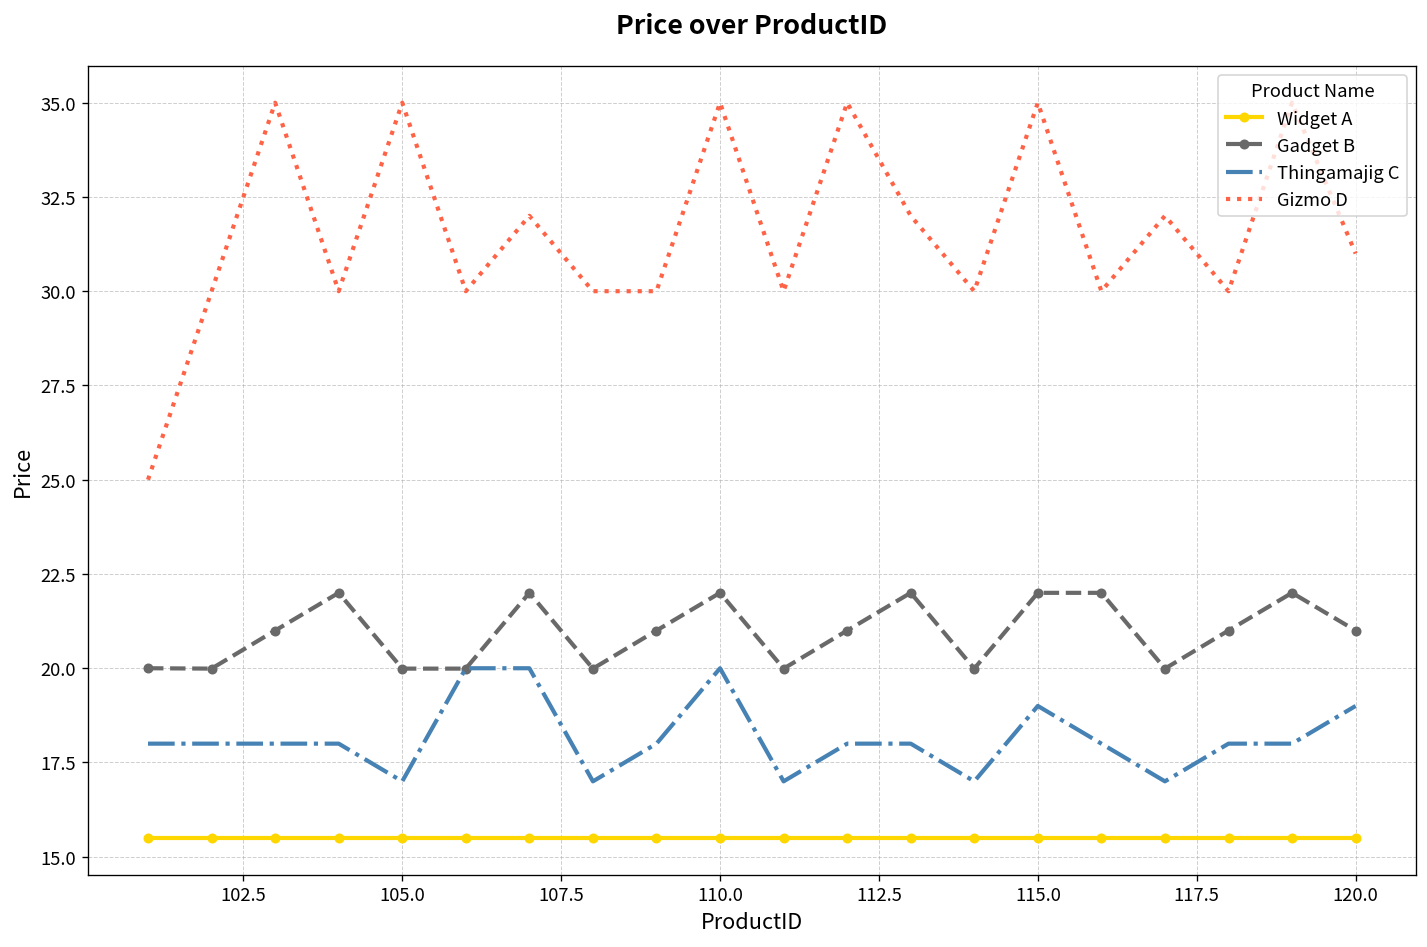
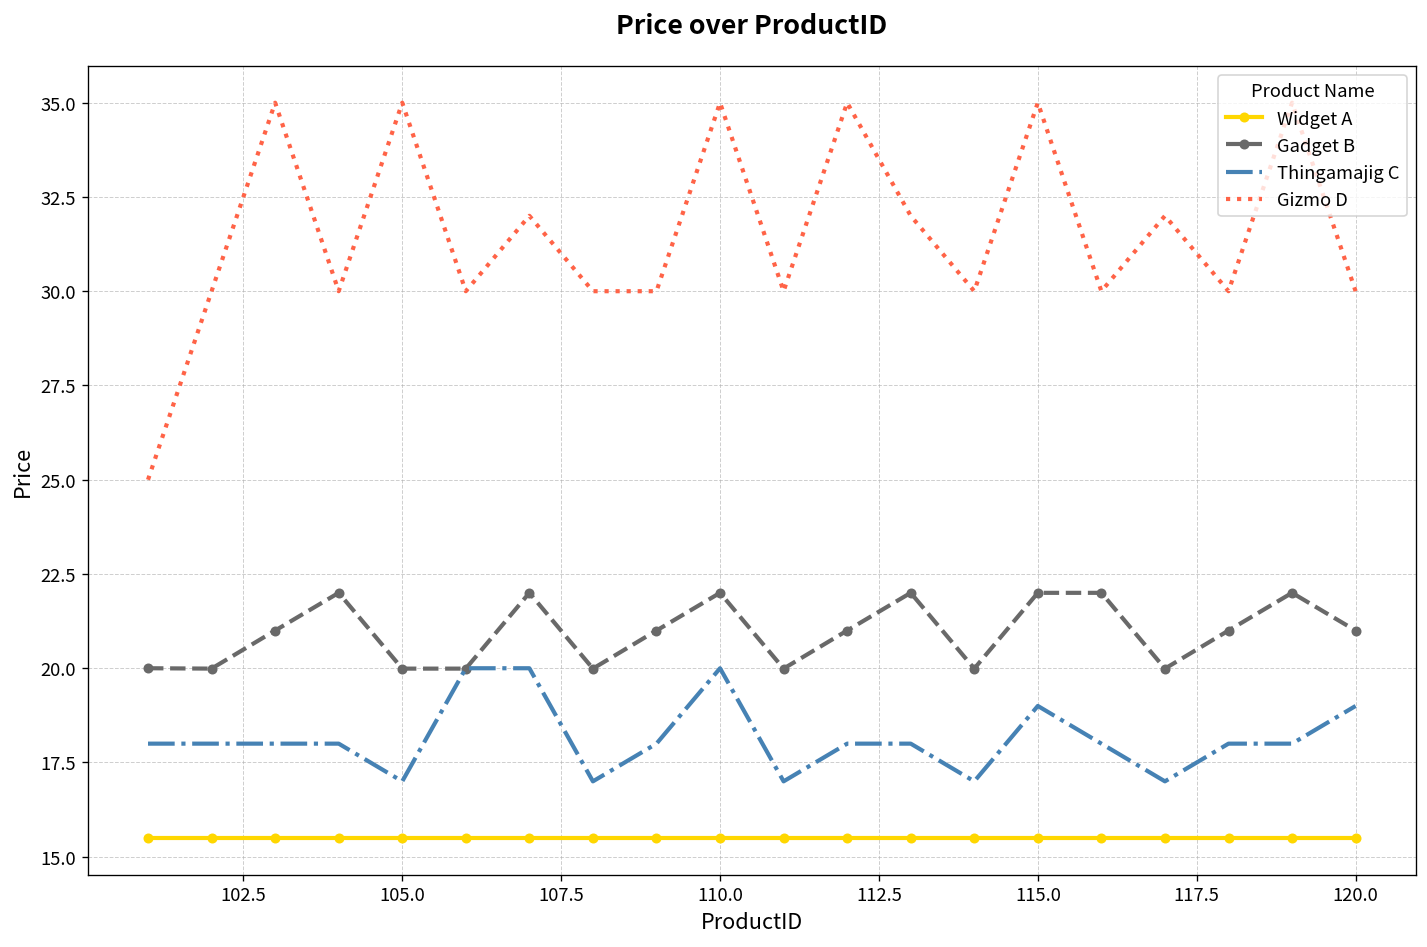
  {
    "Widget A": {
      "105.0": 15.5,
      "110.0": 15.5,
      "115.0": 15.5,
      "120.0": 15.5
    },
    "Gadget B": {
      "105.0": 20,
      "110.0": 22,
      "115.0": 22,
      "120.0": 21
    },
    "Thingamajig C": {
      "105.0": 17,
      "110.0": 20,
      "115.0": 19,
      "120.0": 19
    },
    "Gizmo D": {
      "105.0": 35,
      "110.0": 35,
      "115.0": 35,
-     "120.0": 31
+     "120.0": 30
    }
  }
